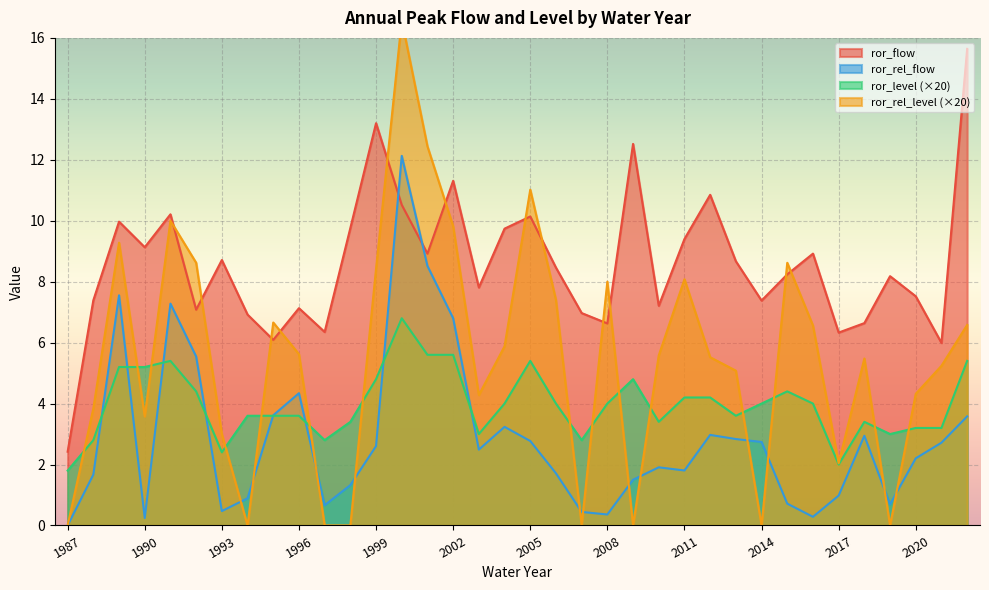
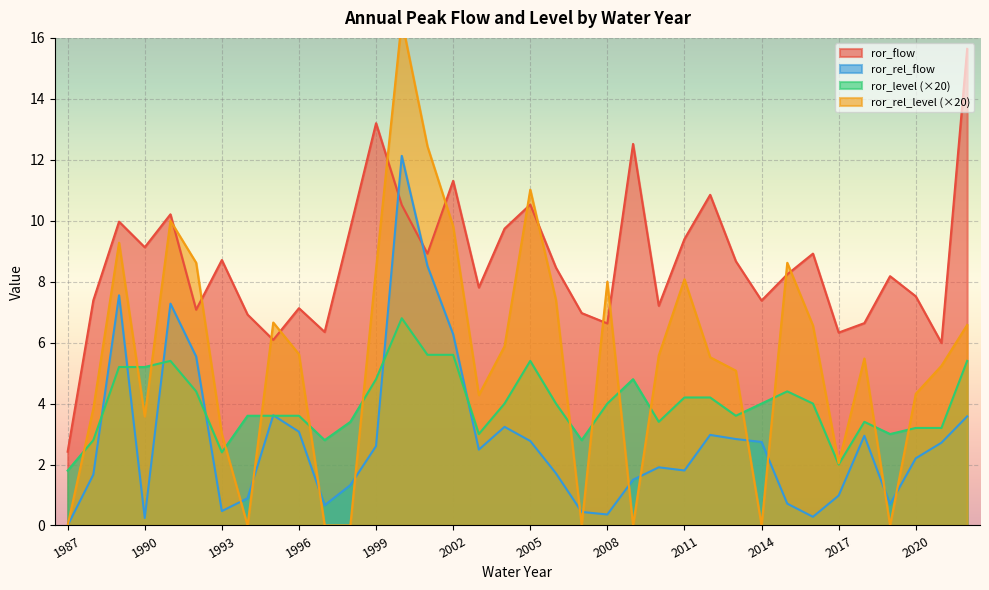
  {
    "ror_flow": {
      "1987": 2.4,
      "1990": 9.1,
      "1993": 8.7,
      "1996": 7.1,
      "1999": 13.2,
      "2002": 11.3,
-     "2005": 10.1,
+     "2005": 10.5,
      "2008": 6.6,
      "2011": 9.4,
      "2014": 7.4,
      "2017": 6.3,
      "2020": 7.5
    },
    "ror_rel_flow": {
      "1990": 0.2,
      "1993": 0.5,
-     "1996": 4.3,
+     "1996": 3.1,
      "1999": 2.6,
-     "2002": 6.8,
+     "2002": 6.3,
      "2005": 2.8,
      "2008": 0.4,
      "2011": 1.8,
      "2014": 2.7,
      "2017": 1.0,
      "2020": 2.2
    },
    "ror_level (×20)": {
      "1987": 1.8,
      "1990": 5.2,
      "1993": 2.4,
      "1996": 3.6,
      "1999": 4.8,
      "2002": 5.6,
      "2005": 5.4,
      "2008": 4.0,
      "2011": 4.2,
      "2014": 4.0,
      "2020": 3.2
    },
    "ror_rel_level (×20)": {
      "1990": 3.6,
      "1993": 3.0,
      "1996": 5.6,
      "1999": 8.4,
      "2002": 9.8,
      "2005": 11.0,
      "2008": 8.0,
      "2011": 8.1,
      "2014": 0.0,
      "2020": 4.3
    }
  }
